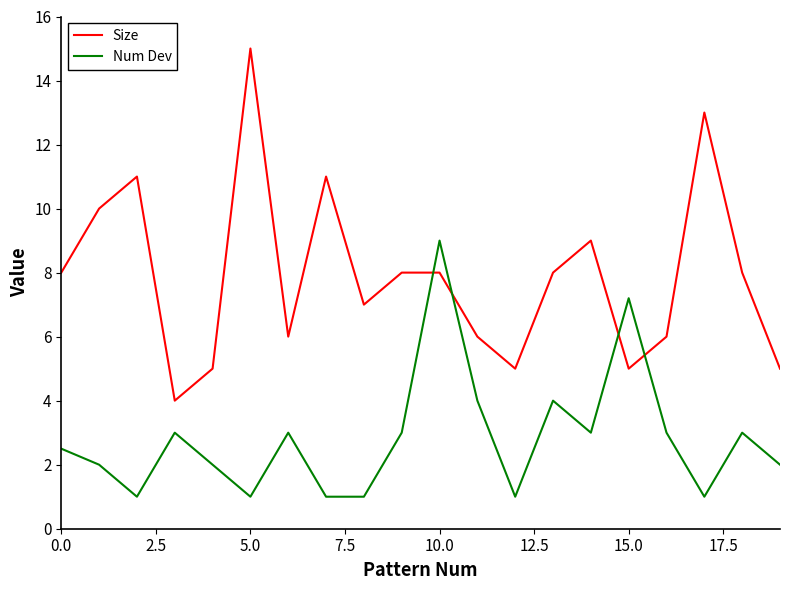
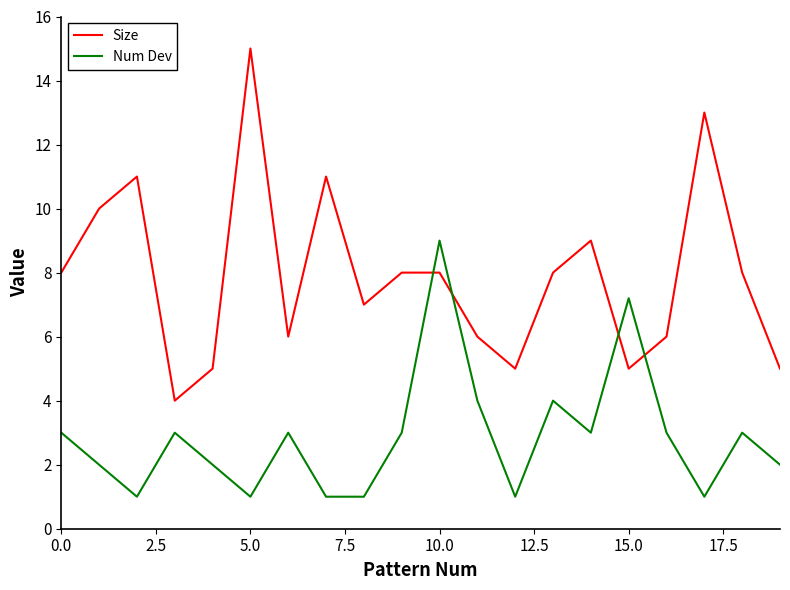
  {
    "Size": {
      "0.0": 8.0,
      "5.0": 15.0,
      "10.0": 8.0,
      "15.0": 5.0
    },
    "Num Dev": {
-     "0.0": 2.5,
+     "0.0": 3.0,
      "5.0": 1.0,
      "10.0": 9.0,
      "15.0": 7.2
    }
  }
